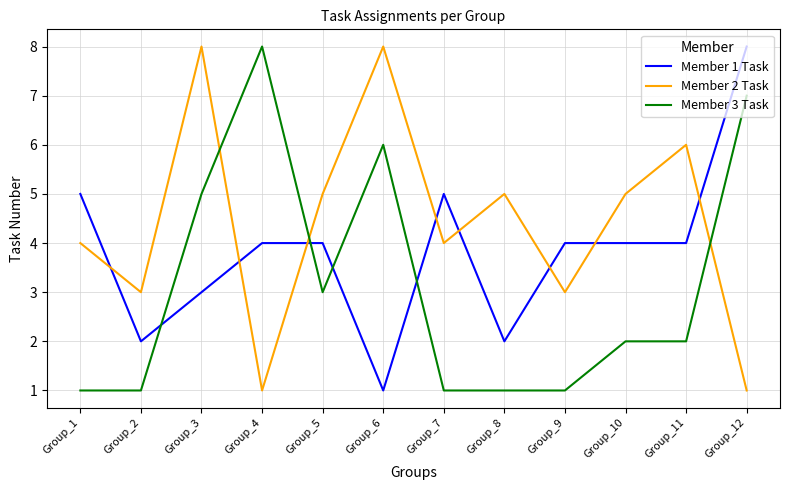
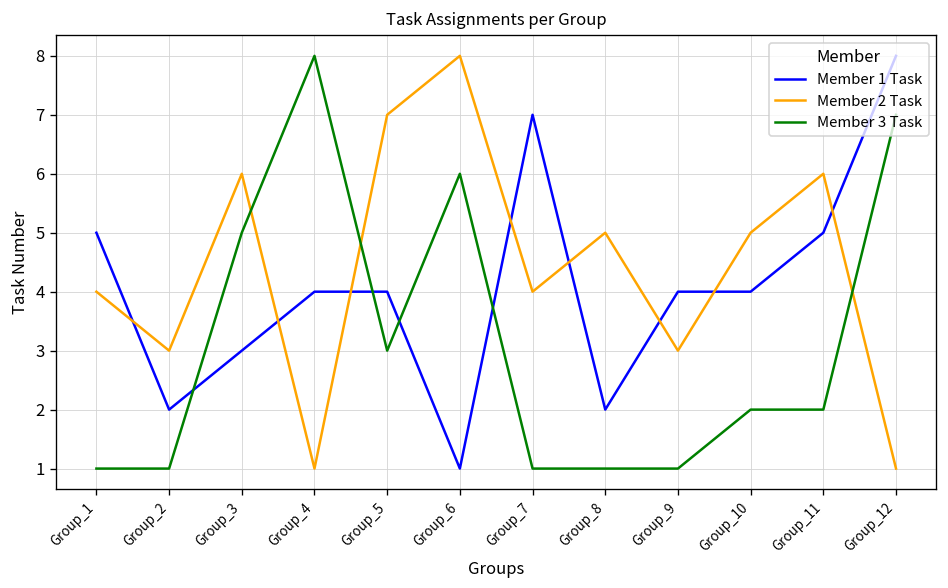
  {
    "Member 1 Task": {
      "Group_1": 5,
      "Group_2": 2,
      "Group_3": 3,
      "Group_4": 4,
      "Group_5": 4,
      "Group_6": 1,
-     "Group_7": 5,
+     "Group_7": 7,
      "Group_8": 2,
      "Group_9": 4,
      "Group_10": 4,
-     "Group_11": 4
+     "Group_11": 5
    },
    "Member 2 Task": {
      "Group_1": 4,
      "Group_2": 3,
-     "Group_3": 8,
+     "Group_3": 6,
      "Group_4": 1,
-     "Group_5": 5,
+     "Group_5": 7,
      "Group_6": 8,
      "Group_7": 4,
      "Group_8": 5,
      "Group_9": 3,
      "Group_10": 5,
      "Group_11": 6,
      "Group_12": 1
    },
    "Member 3 Task": {
      "Group_1": 1,
      "Group_2": 1,
      "Group_3": 5,
      "Group_4": 8,
      "Group_5": 3,
      "Group_6": 6,
      "Group_7": 1,
      "Group_8": 1,
      "Group_9": 1,
      "Group_10": 2,
      "Group_11": 2
    }
  }
